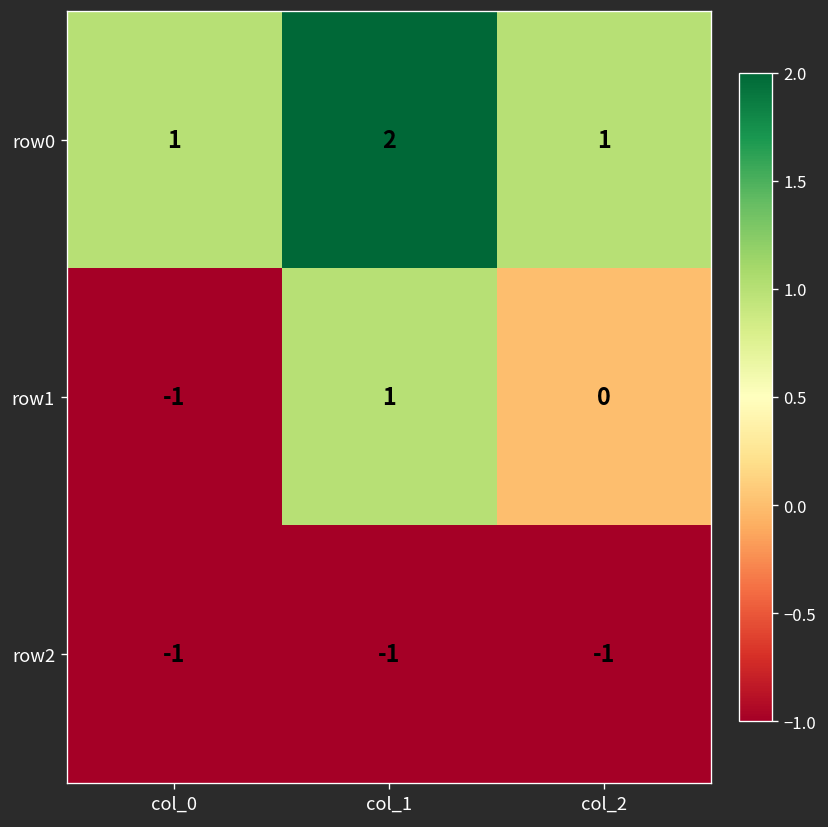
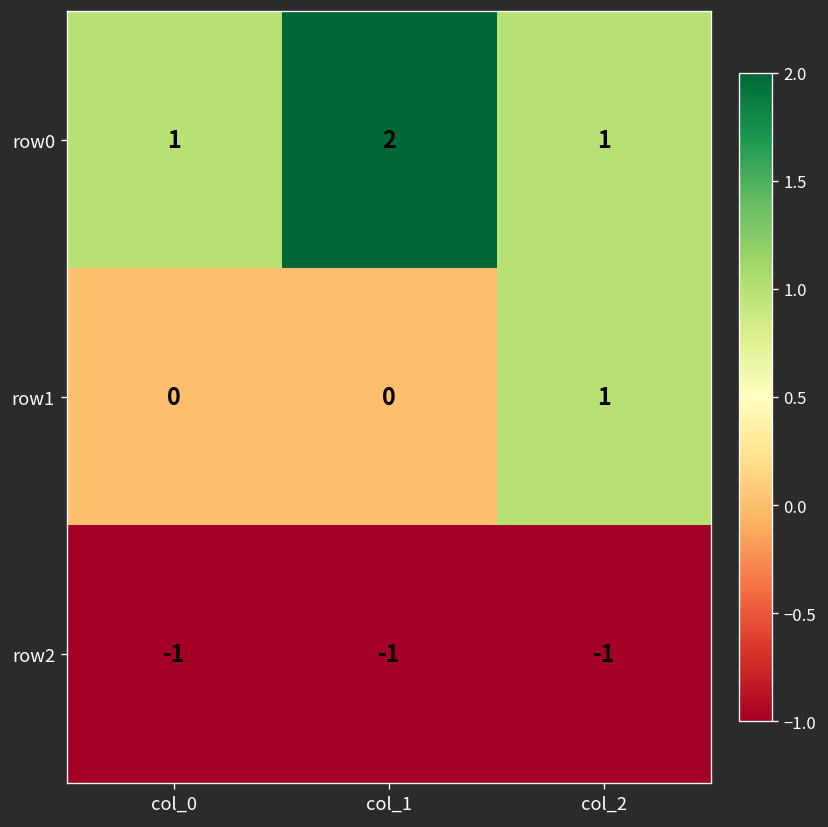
  {
    "row0": {
      "col_0": 1,
      "col_1": 2,
      "col_2": 1
    },
    "row1": {
-     "col_0": -1,
-     "col_1": 1,
-     "col_2": 0
+     "col_0": 0,
+     "col_1": 0,
+     "col_2": 1
    },
    "row2": {
      "col_0": -1,
      "col_1": -1,
      "col_2": -1
    }
  }
